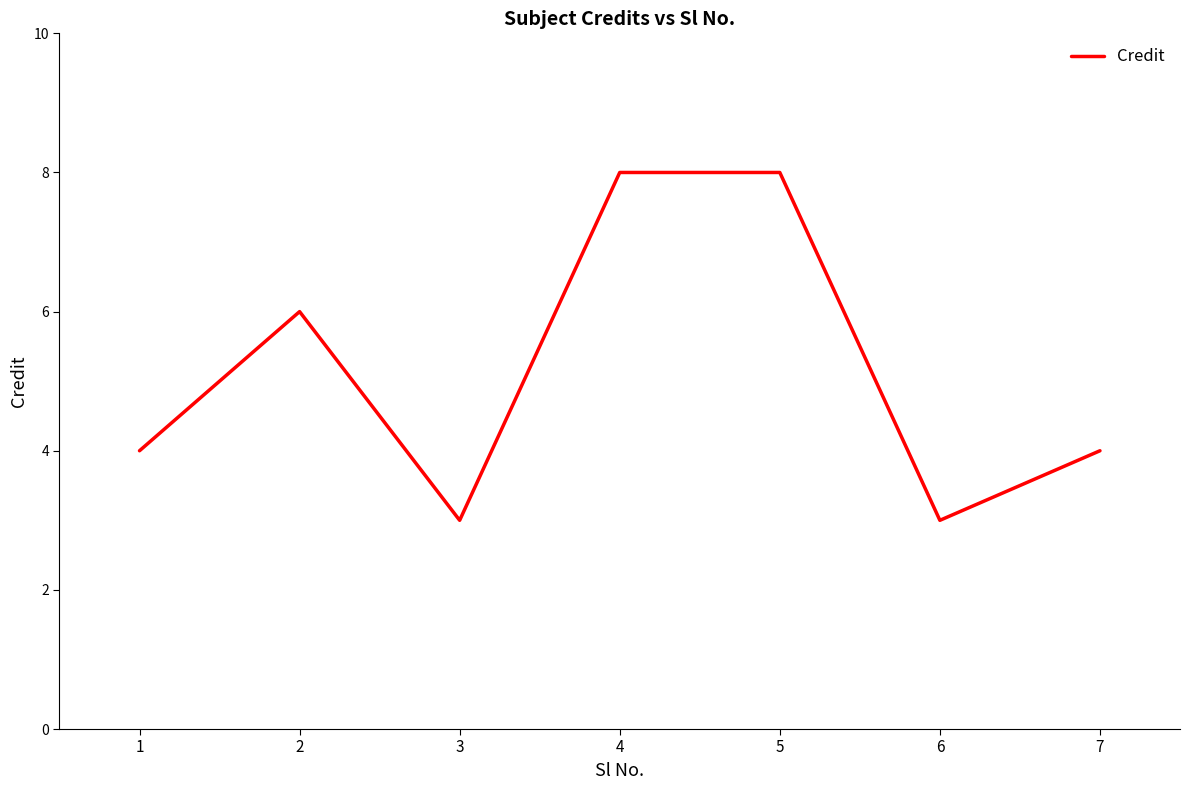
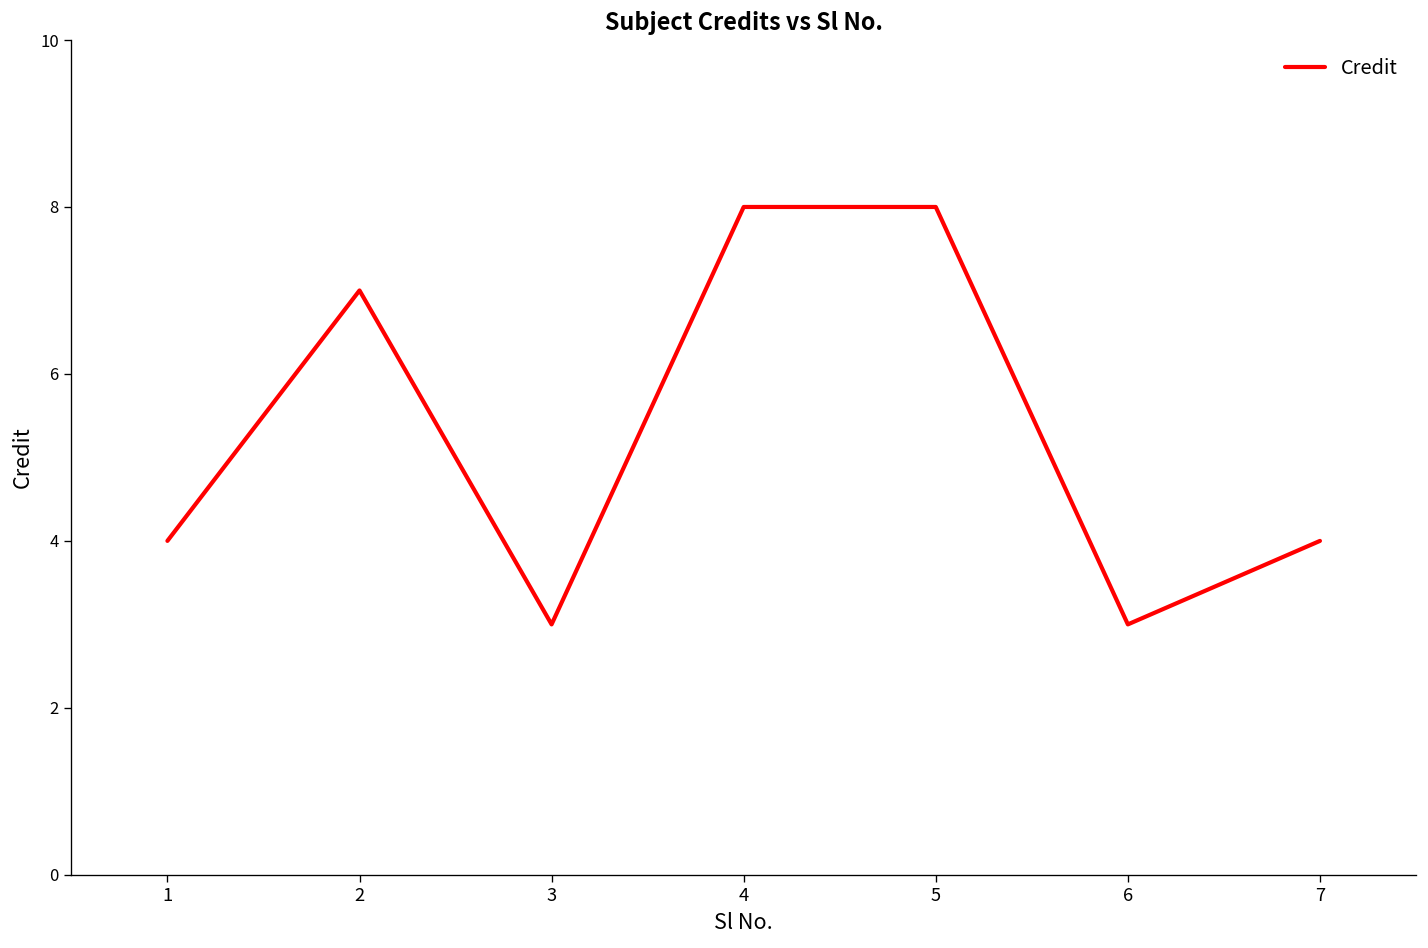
  {
    "1": 4,
-   "2": 6,
+   "2": 7,
    "3": 3,
    "4": 8,
    "5": 8,
    "6": 3,
    "7": 4
  }
